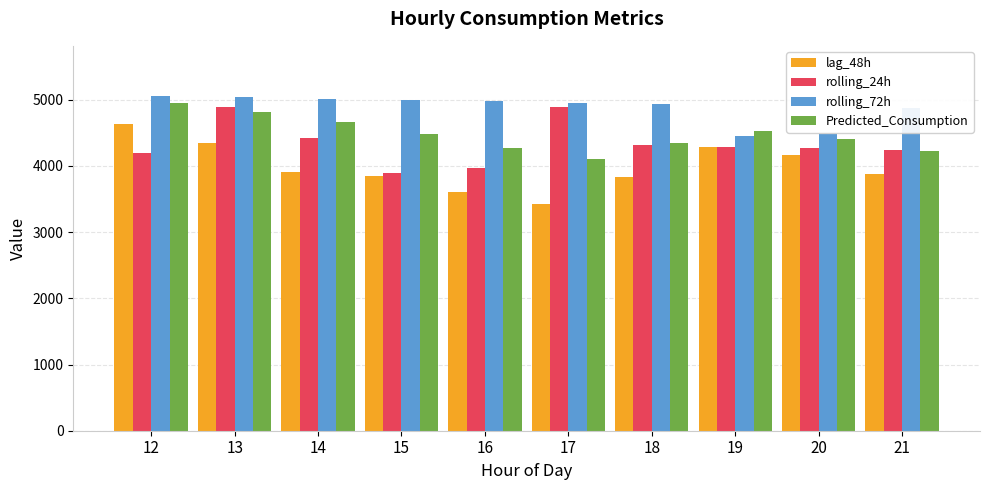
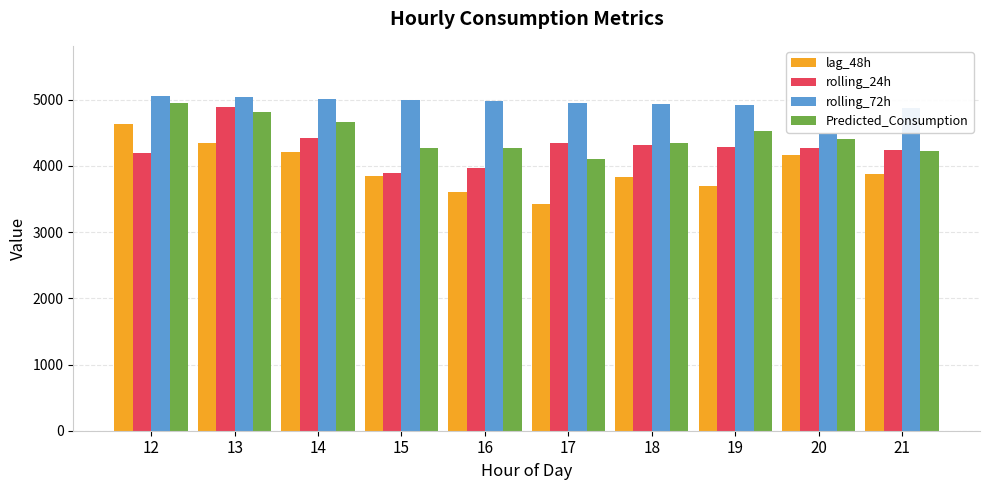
  {
    "lag_48h": {
      "12": 4600,
      "13": 4300,
-     "14": 3900,
+     "14": 4200,
      "15": 3800,
      "16": 3600,
      "17": 3400,
      "18": 3800,
-     "19": 4300,
+     "19": 3700,
      "20": 4200,
      "21": 3900
    },
    "rolling_24h": {
      "12": 4200,
      "13": 4900,
      "14": 4400,
      "15": 3900,
      "16": 4000,
-     "17": 4900,
+     "17": 4300,
      "18": 4300,
      "19": 4300,
      "20": 4300,
      "21": 4200
    },
    "rolling_72h": {
      "12": 5100,
      "13": 5000,
      "14": 5000,
      "15": 5000,
      "16": 5000,
      "17": 5000,
      "18": 4900,
-     "19": 4500,
+     "19": 4900,
      "20": 4500
    },
    "Predicted_Consumption": {
      "12": 4900,
      "13": 4800,
      "14": 4700,
-     "15": 4500,
+     "15": 4300,
      "16": 4300,
      "17": 4100,
      "18": 4400,
      "19": 4500,
      "20": 4400,
      "21": 4200
    }
  }
